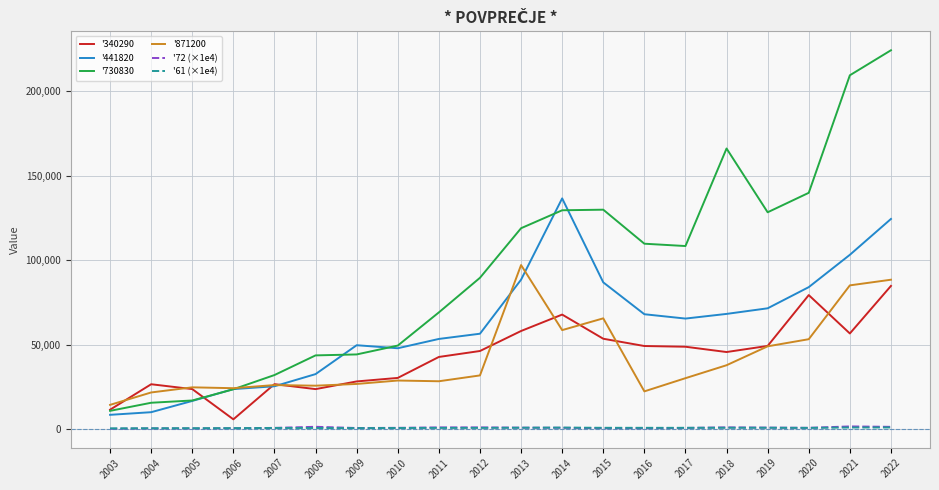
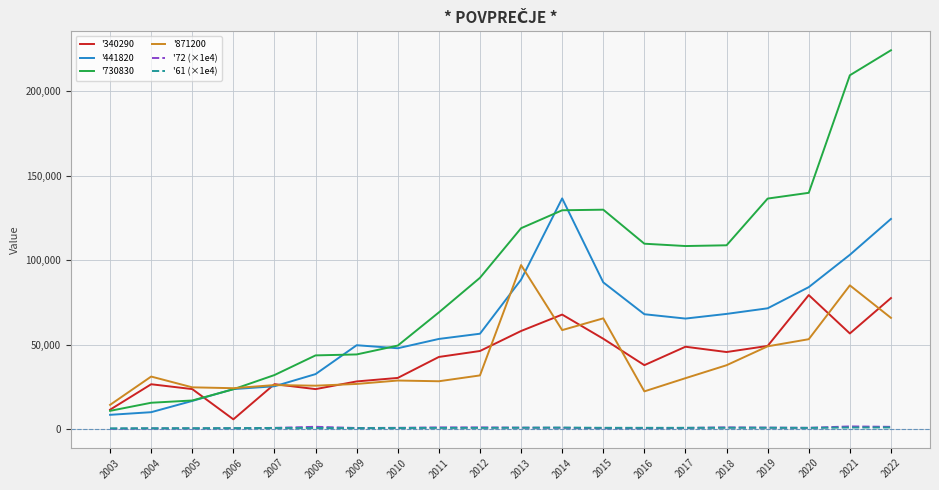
  {
    "'340290": {
      "2004": "27,000",
      "2006": "6,000",
      "2008": "24,000",
      "2010": "30,000",
      "2011": "43,000",
      "2012": "46,000",
      "2013": "58,000",
      "2014": "68,000",
      "2015": "54,000",
-     "2016": "49,000",
+     "2016": "38,000",
      "2017": "49,000",
      "2018": "46,000",
      "2020": "79,000",
      "2021": "57,000",
-     "2022": "85,000"
+     "2022": "78,000"
    },
    "'730830": {
      "2004": "16,000",
      "2007": "32,000",
      "2008": "44,000",
      "2009": "44,000",
      "2010": "49,000",
      "2011": "69,000",
      "2012": "90,000",
      "2013": "119,000",
      "2014": "129,000",
      "2015": "130,000",
      "2016": "110,000",
      "2017": "108,000",
-     "2018": "166,000",
-     "2019": "128,000",
+     "2018": "109,000",
+     "2019": "136,000",
      "2020": "140,000",
      "2021": "209,000",
      "2022": "224,000"
    },
    "'871200": {
      "2003": "14,000",
-     "2004": "22,000",
+     "2004": "31,000",
      "2008": "26,000",
      "2010": "29,000",
      "2011": "28,000",
      "2012": "32,000",
      "2013": "97,000",
      "2014": "59,000",
      "2015": "66,000",
      "2016": "22,000",
      "2017": "30,000",
      "2018": "38,000",
      "2020": "53,000",
      "2021": "85,000",
-     "2022": "88,000"
+     "2022": "66,000"
    }
  }
